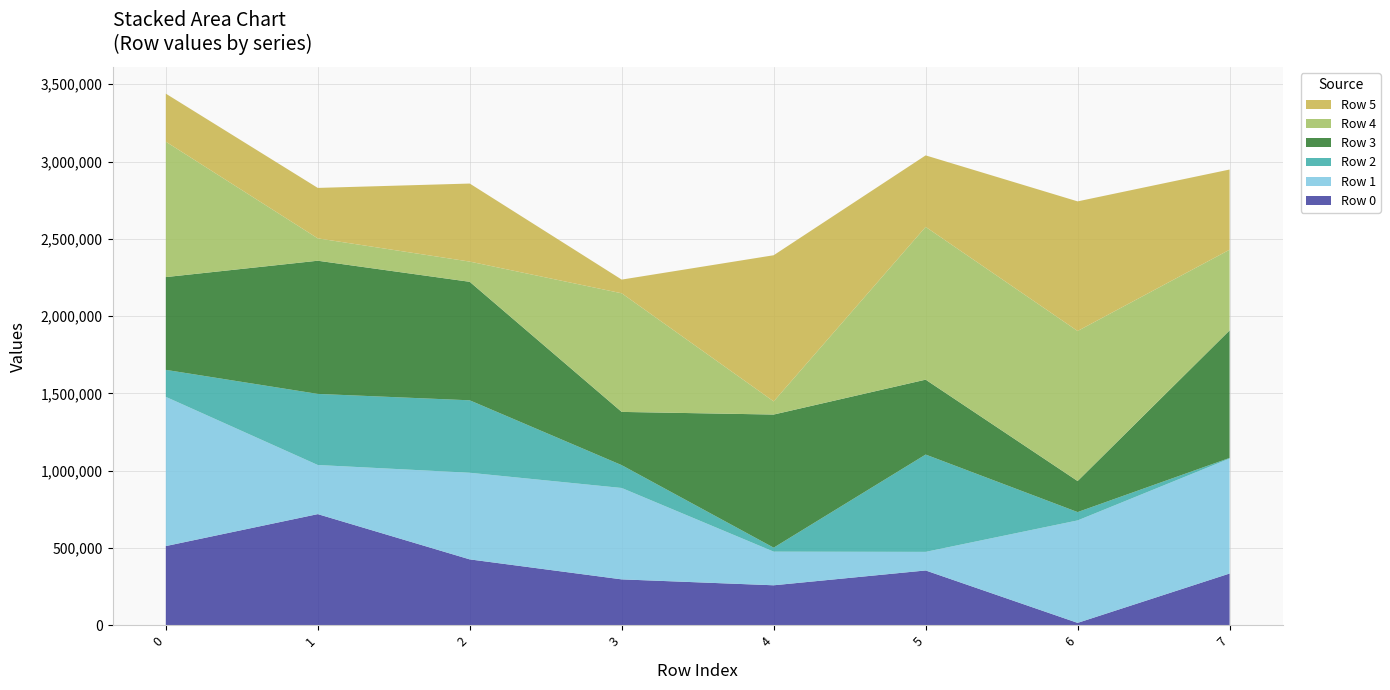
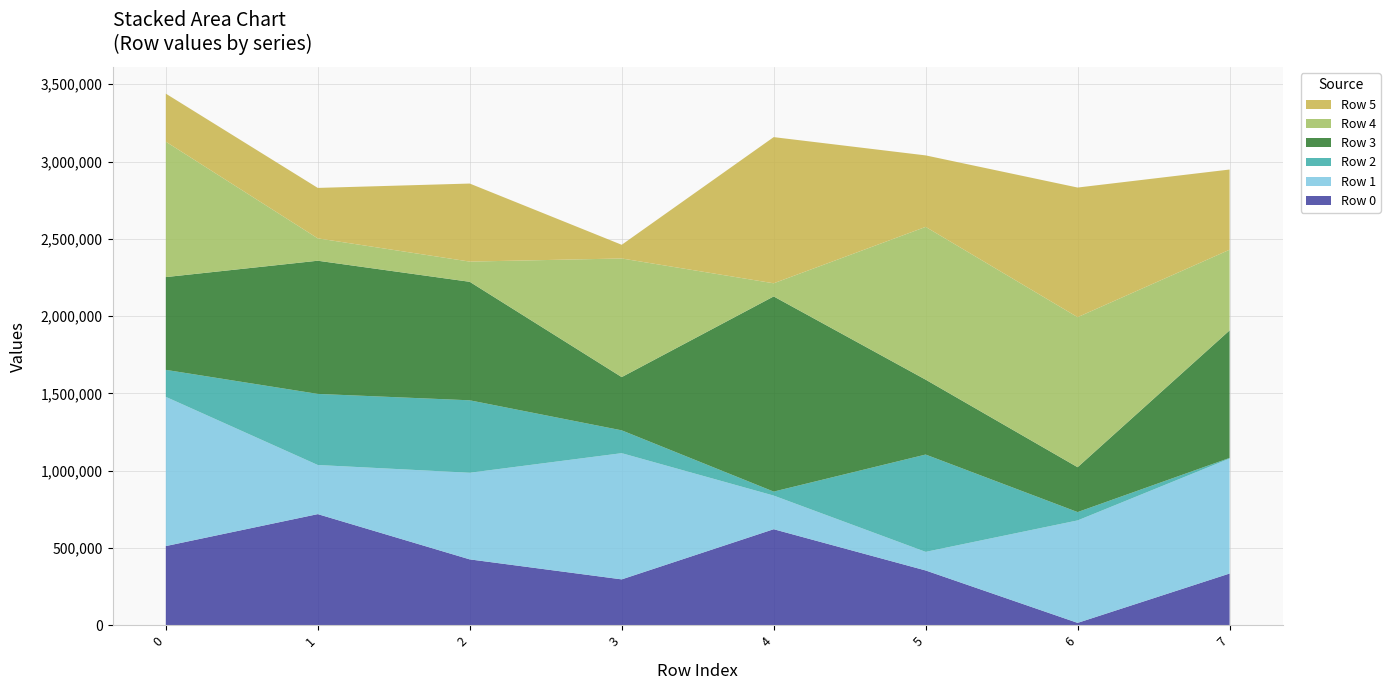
  {
    "Row 0": {
      "0": "510,000",
      "1": "720,000",
      "2": "430,000",
      "3": "300,000",
-     "4": "260,000",
+     "4": "620,000",
      "5": "350,000",
      "7": "330,000"
    },
    "Row 1": {
      "0": "970,000",
      "1": "320,000",
      "2": "560,000",
-     "3": "590,000",
+     "3": "820,000",
      "4": "220,000",
      "5": "120,000",
      "6": "660,000"
    },
    "Row 2": {
      "0": "170,000",
      "1": "460,000",
      "2": "470,000",
      "3": "150,000",
      "4": "30,000",
      "5": "630,000",
      "6": "50,000"
    },
    "Row 3": {
      "0": "600,000",
      "1": "860,000",
      "2": "770,000",
      "3": "340,000",
-     "4": "860,000",
+     "4": "1,260,000",
      "5": "480,000",
-     "6": "200,000",
+     "6": "290,000",
      "7": "820,000"
    }
  }
